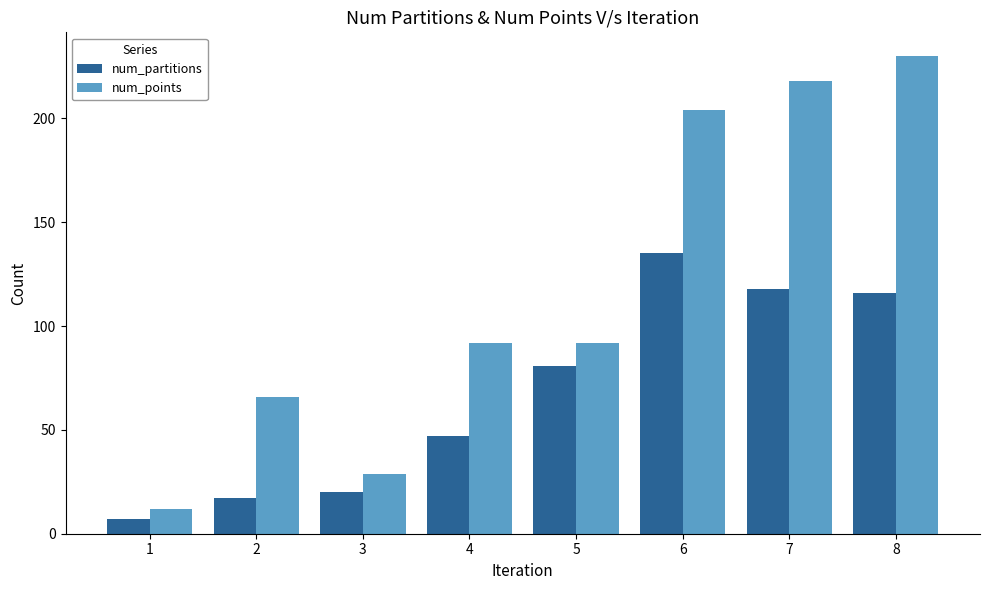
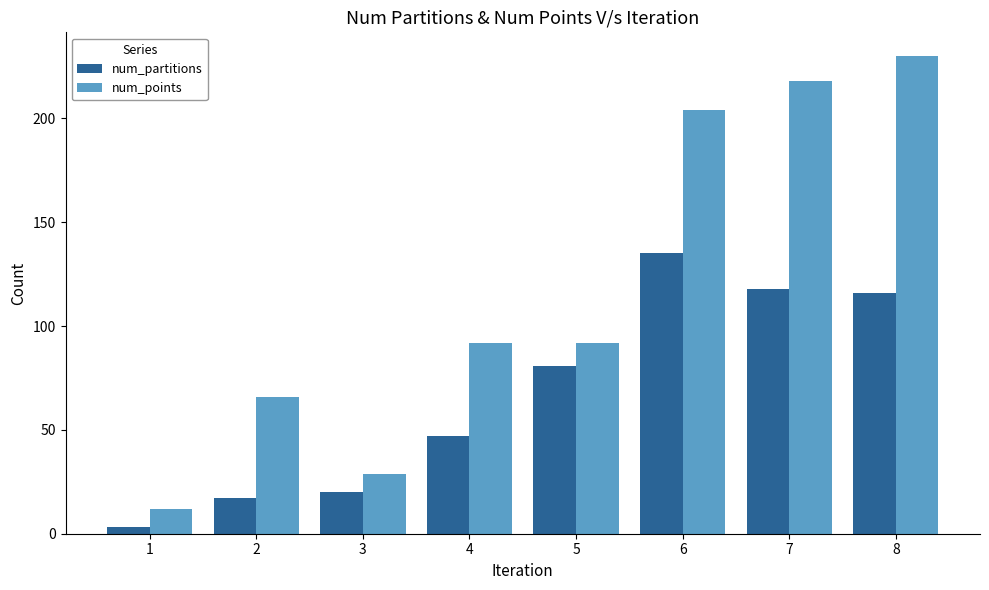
  {
    "num_partitions": {
-     "1": 7,
+     "1": 3,
      "2": 17,
      "3": 20,
      "4": 47,
      "5": 81,
      "6": 135,
      "7": 118,
      "8": 116
    },
    "num_points": {
      "1": 12,
      "2": 66,
      "3": 29,
      "4": 92,
      "5": 92,
      "6": 204,
      "7": 218,
      "8": 230
    }
  }
